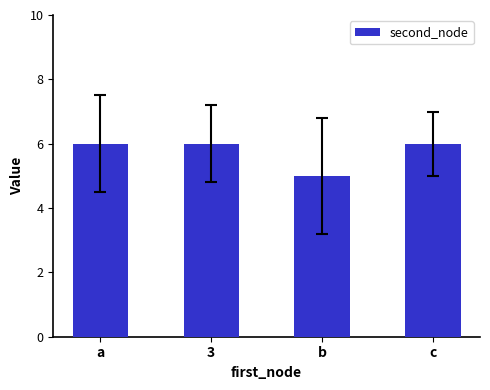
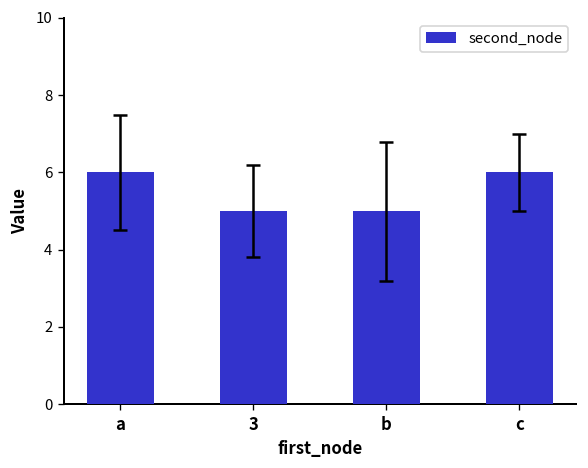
  {
    "second_node": {
      "a": 6,
-     "3": 6,
+     "3": 5,
      "b": 5,
      "c": 6
    }
  }
